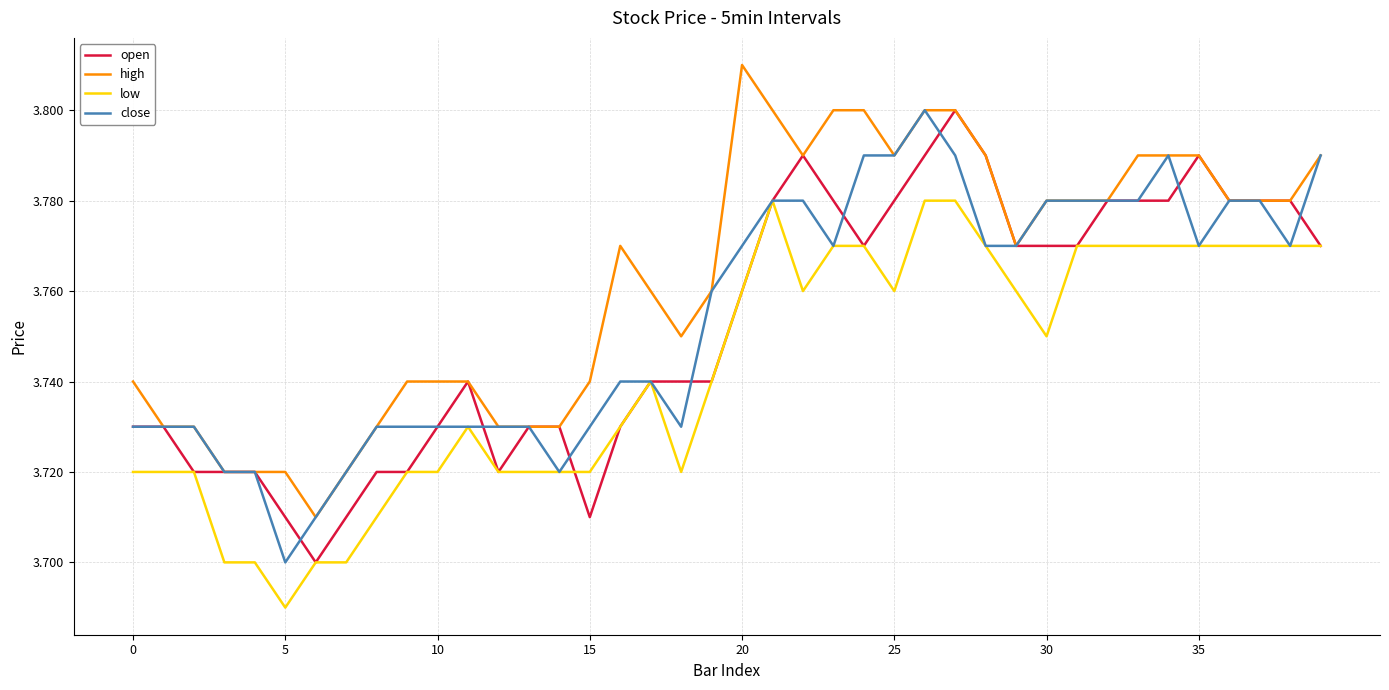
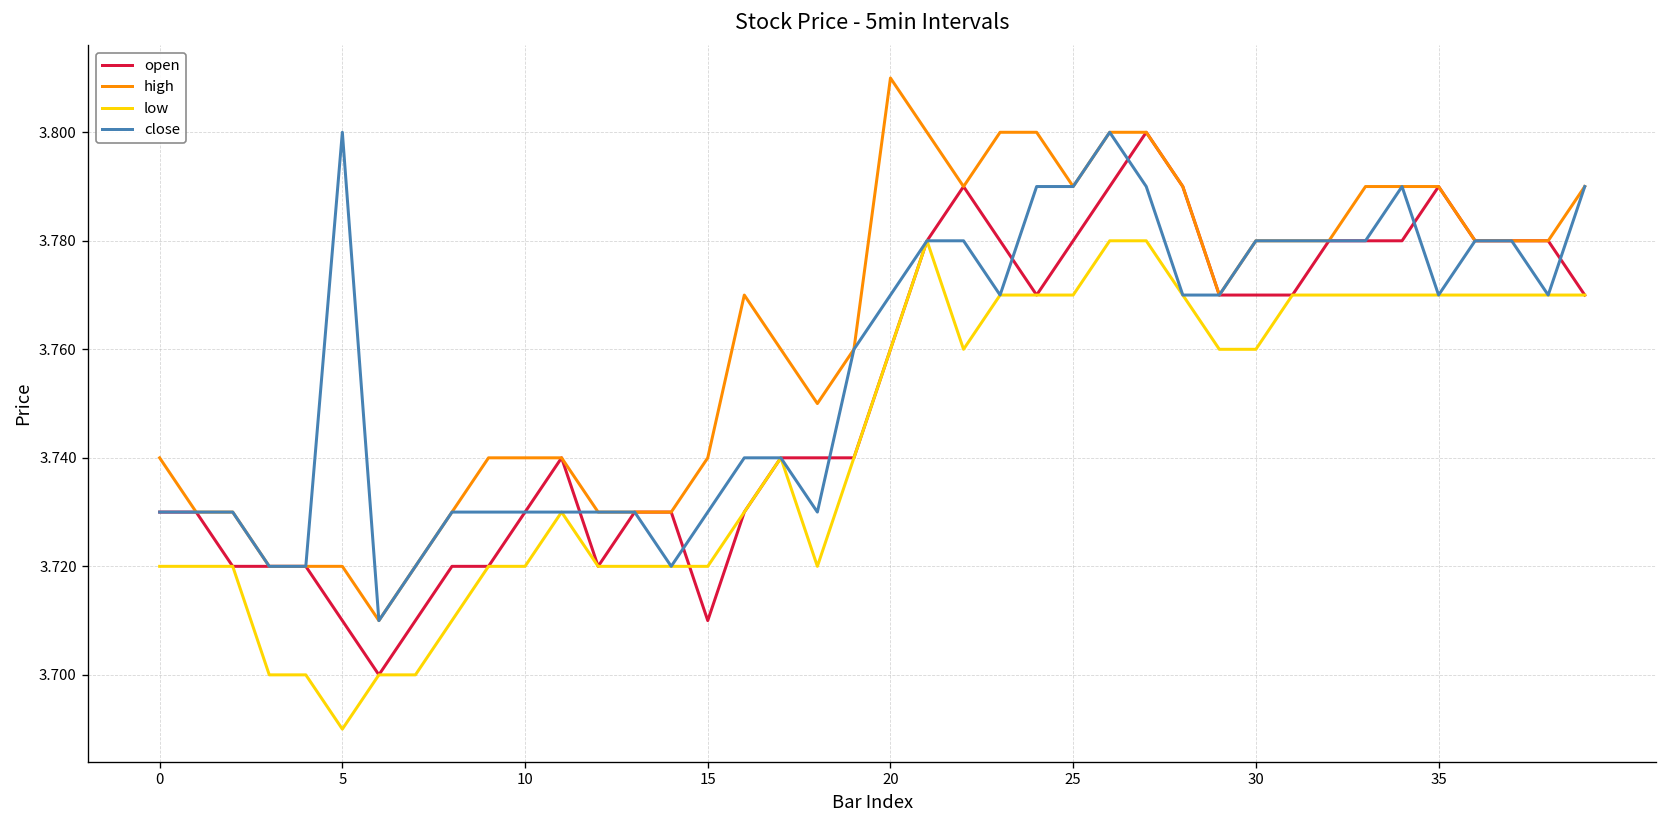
  {
    "open": {
      "5": 3.71,
      "15": 3.71,
      "25": 3.78,
      "30": 3.77
    },
    "high": {
      "0": 3.74,
      "5": 3.72,
      "10": 3.74,
      "15": 3.74,
      "20": 3.81
    },
    "low": {
      "0": 3.72,
      "5": 3.69,
      "10": 3.72,
      "15": 3.72,
-     "25": 3.76,
-     "30": 3.75
+     "25": 3.77,
+     "30": 3.76
    },
    "close": {
-     "5": 3.7,
+     "5": 3.8,
      "15": 3.730,
      "20": 3.770
    }
  }
